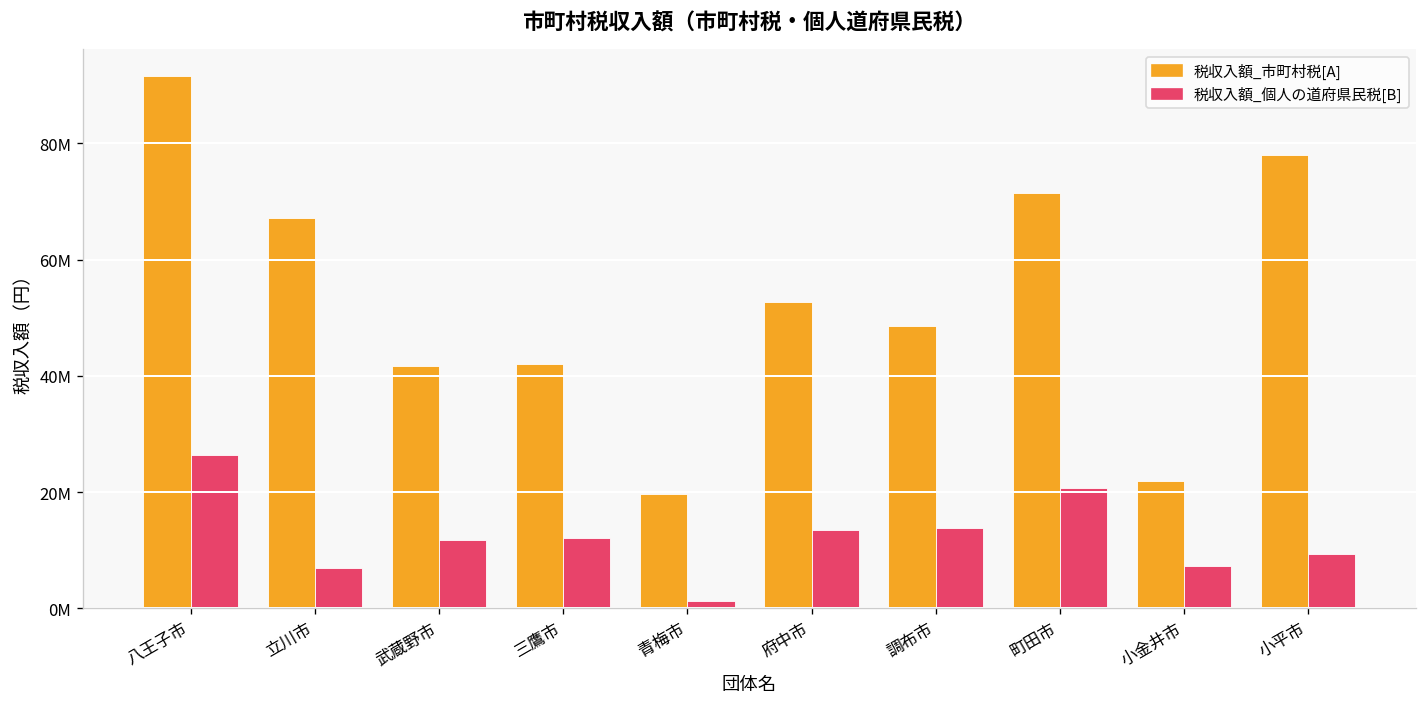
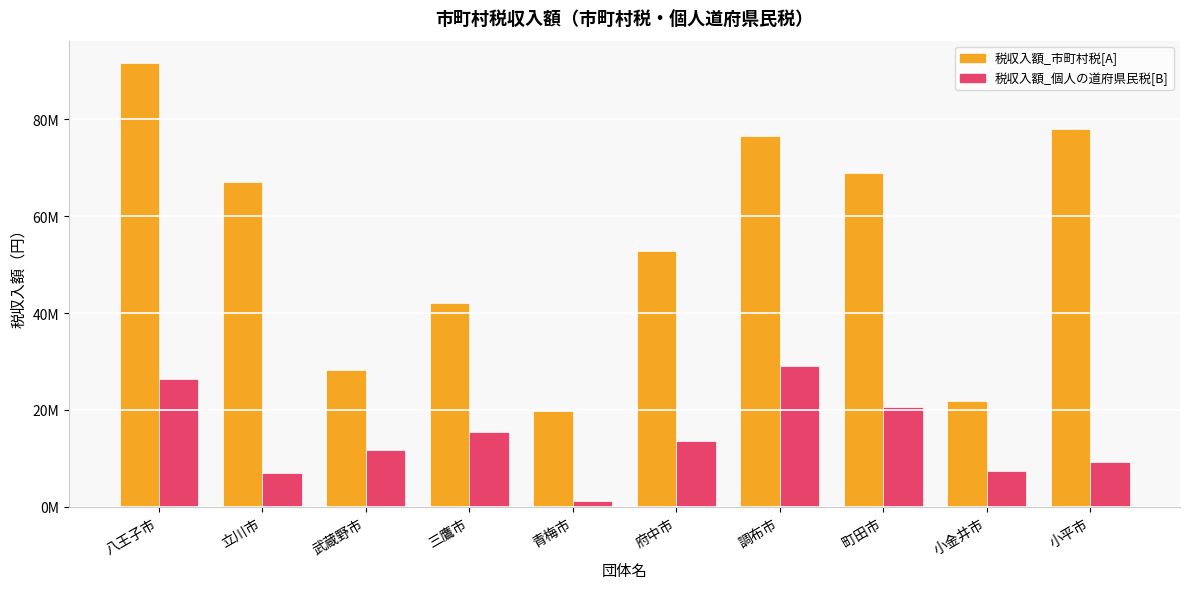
  {
    "税収入額_市町村税[A]": {
      "八王子市": 92000000,
      "立川市": 67000000,
-     "武蔵野市": 42000000,
+     "武蔵野市": 28000000,
      "三鷹市": 42000000,
      "青梅市": 20000000,
      "府中市": 53000000,
-     "調布市": 49000000,
-     "町田市": 71000000,
+     "調布市": 77000000,
+     "町田市": 69000000,
      "小金井市": 22000000,
      "小平市": 78000000
    },
    "税収入額_個人の道府県民税[B]": {
      "八王子市": 26000000,
      "立川市": 7000000,
      "武蔵野市": 12000000,
-     "三鷹市": 12000000,
+     "三鷹市": 15000000,
      "青梅市": 1000000,
      "府中市": 14000000,
-     "調布市": 14000000,
+     "調布市": 29000000,
      "町田市": 21000000,
      "小金井市": 7000000,
      "小平市": 9000000
    }
  }
